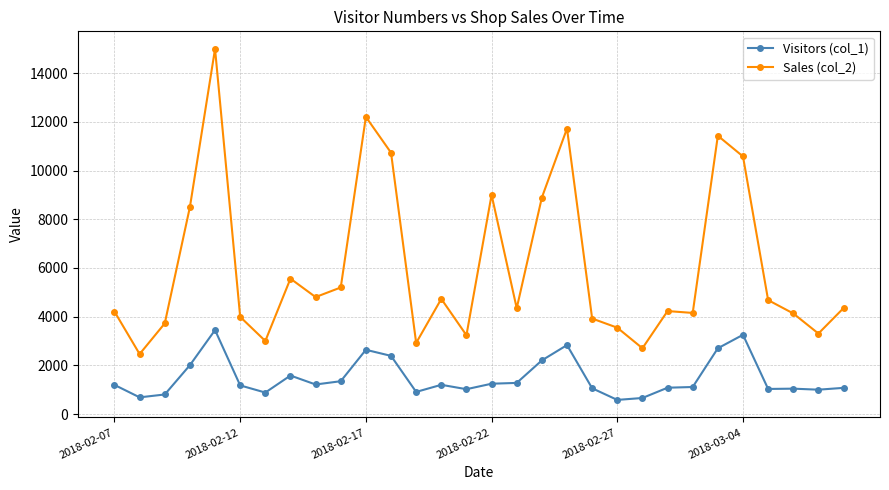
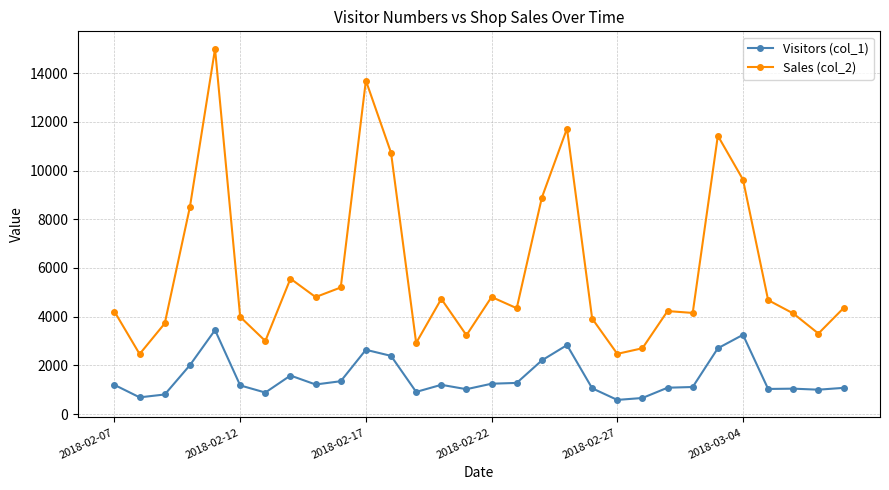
  {
    "Visitors (col_1)": {
      "2018-02-07": 1200,
      "2018-02-12": 1200,
      "2018-02-17": 2600,
      "2018-02-22": 1200,
      "2018-02-27": 600,
      "2018-03-04": 3300
    },
    "Sales (col_2)": {
      "2018-02-07": 4200,
      "2018-02-12": 4000,
-     "2018-02-17": 12200,
-     "2018-02-22": 9000,
-     "2018-02-27": 3500,
-     "2018-03-04": 10600
+     "2018-02-17": 13700,
+     "2018-02-22": 4800,
+     "2018-02-27": 2500,
+     "2018-03-04": 9600
    }
  }
